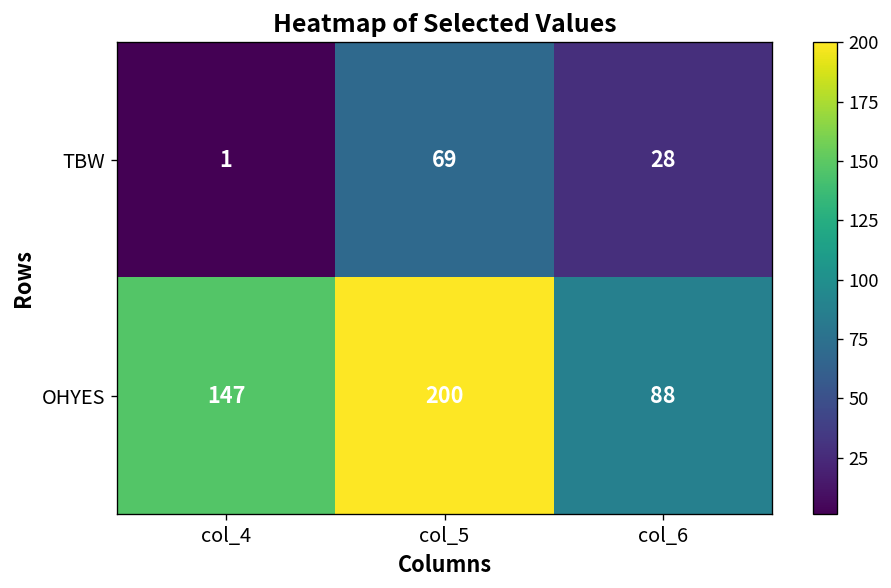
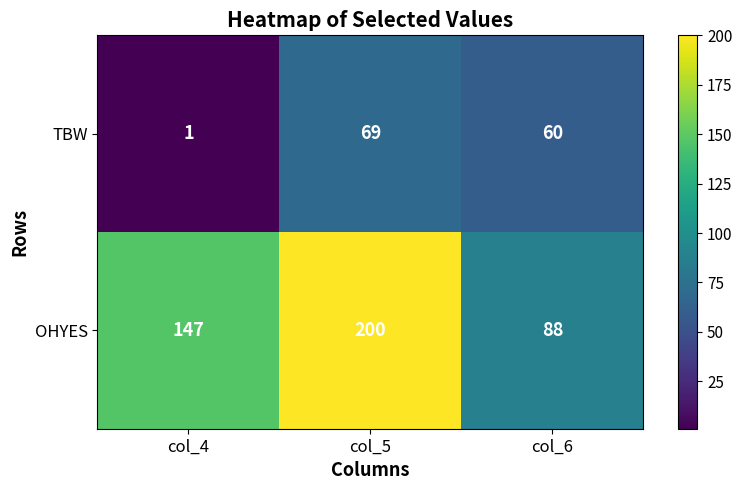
  {
    "TBW": {
      "col_4": 1,
      "col_5": 69,
-     "col_6": 28
+     "col_6": 60
    },
    "OHYES": {
      "col_4": 147,
      "col_5": 200,
      "col_6": 88
    }
  }
